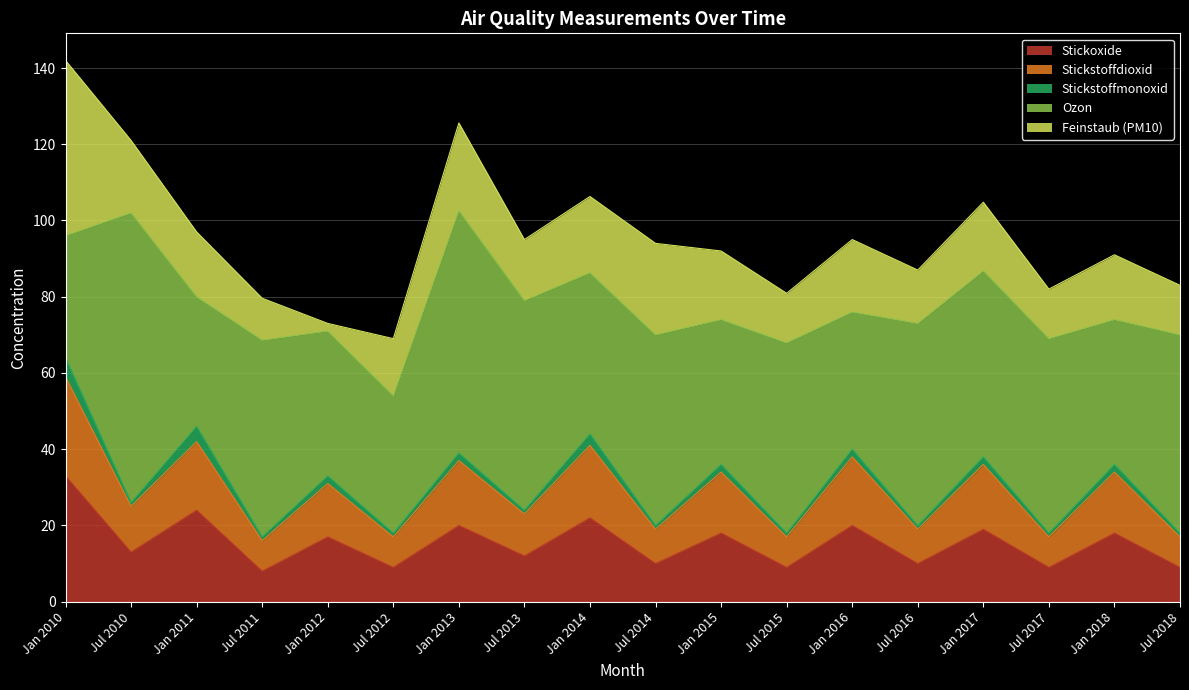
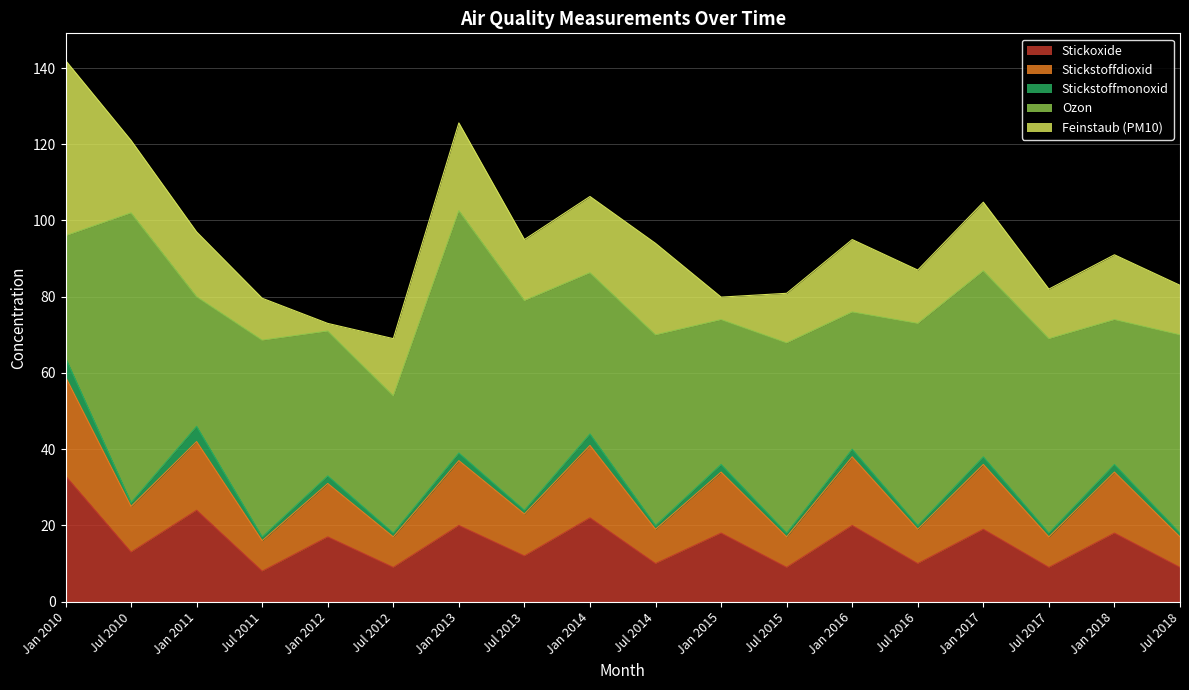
  {
    "Stickoxide": {
      "Jan 2010": 33,
      "Jul 2010": 13,
      "Jan 2011": 24,
      "Jul 2011": 8,
      "Jan 2012": 17,
      "Jul 2012": 9,
      "Jan 2013": 20,
      "Jul 2013": 12,
      "Jan 2014": 22,
      "Jul 2014": 10,
      "Jan 2015": 18,
      "Jul 2015": 9,
      "Jan 2016": 20,
      "Jul 2016": 10,
      "Jan 2017": 19,
      "Jul 2017": 9,
      "Jan 2018": 18,
      "Jul 2018": 9
    },
    "Stickstoffdioxid": {
      "Jan 2010": 26,
      "Jul 2010": 12,
      "Jan 2011": 18,
      "Jul 2011": 8,
      "Jan 2012": 14,
      "Jul 2012": 8,
      "Jan 2013": 17,
      "Jul 2013": 11,
      "Jan 2014": 19,
      "Jul 2014": 9,
      "Jan 2015": 16,
      "Jul 2015": 8,
      "Jan 2016": 18,
      "Jul 2016": 9,
      "Jan 2017": 17,
      "Jul 2017": 8,
      "Jan 2018": 16,
      "Jul 2018": 8
    },
    "Stickstoffmonoxid": {
      "Jan 2010": 5,
      "Jul 2010": 1,
      "Jan 2011": 4,
      "Jul 2011": 1,
      "Jan 2012": 2,
      "Jul 2012": 1,
      "Jan 2013": 2,
      "Jul 2013": 1,
      "Jan 2014": 3,
      "Jul 2014": 1,
      "Jan 2015": 2,
      "Jul 2015": 1,
      "Jan 2016": 2,
      "Jul 2016": 1,
      "Jan 2017": 2,
      "Jul 2017": 1,
      "Jan 2018": 2,
      "Jul 2018": 1
    },
    "Ozon": {
      "Jan 2010": 32,
      "Jul 2010": 76,
      "Jan 2011": 34,
      "Jul 2011": 52,
      "Jan 2012": 38,
      "Jul 2012": 36,
      "Jan 2013": 64,
      "Jul 2013": 55,
      "Jan 2014": 42,
      "Jul 2014": 50,
      "Jan 2015": 38,
      "Jul 2015": 50,
      "Jan 2016": 36,
      "Jul 2016": 53,
      "Jan 2017": 49,
      "Jul 2017": 51,
      "Jan 2018": 38,
      "Jul 2018": 52
    },
    "Feinstaub (PM10)": {
      "Jan 2010": 46,
      "Jul 2010": 19,
      "Jan 2011": 17,
      "Jul 2011": 11,
      "Jan 2012": 2,
      "Jul 2012": 15,
      "Jan 2013": 23,
      "Jul 2013": 16,
      "Jan 2014": 20,
      "Jul 2014": 24,
-     "Jan 2015": 18,
+     "Jan 2015": 6,
      "Jul 2015": 13,
      "Jan 2016": 19,
      "Jul 2016": 14,
      "Jan 2017": 18,
      "Jul 2017": 13,
      "Jan 2018": 17,
      "Jul 2018": 13
    }
  }
